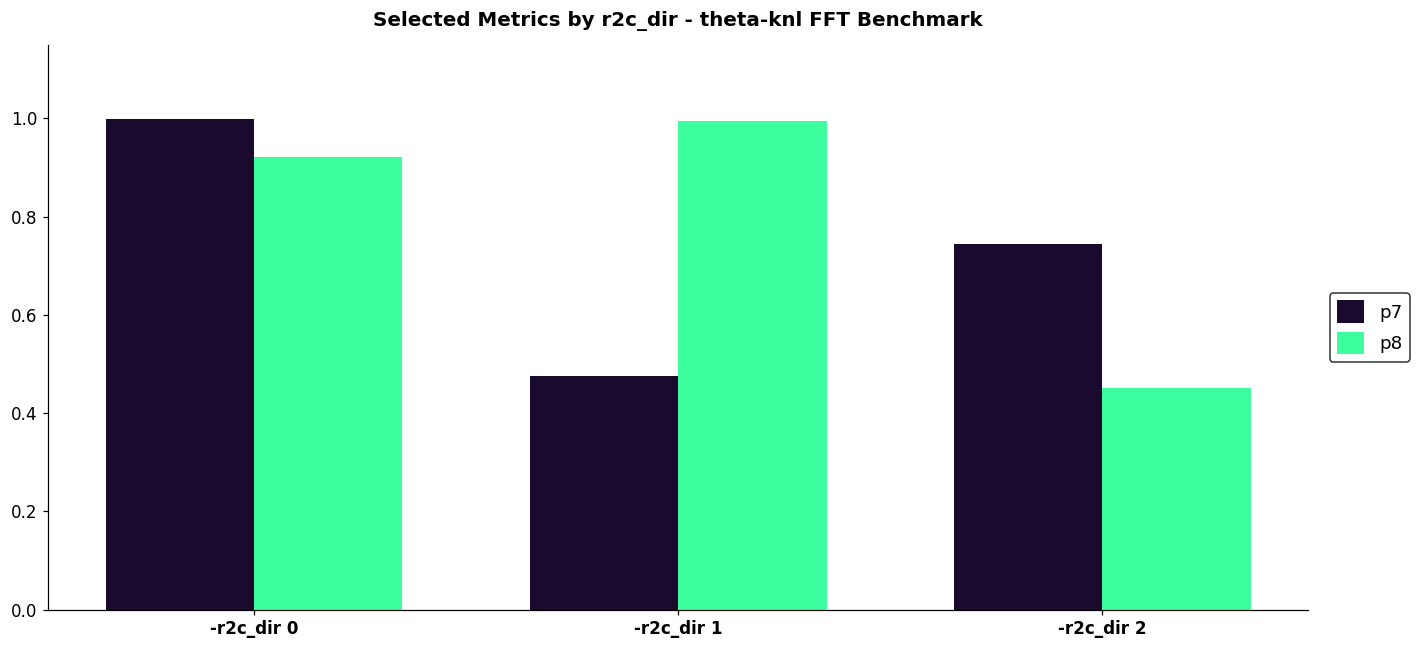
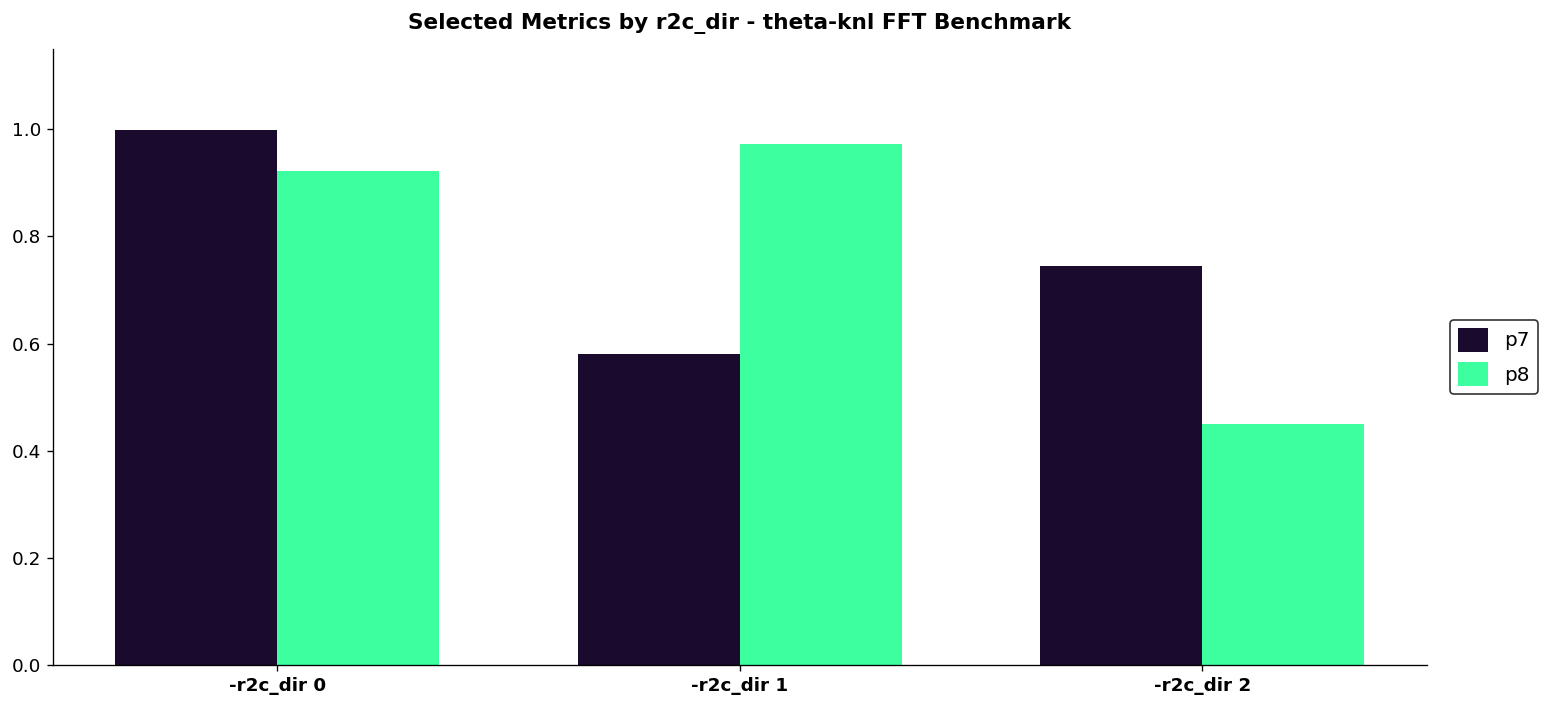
  {
    "p7": {
      "-r2c_dir 0": 1.00,
-     "-r2c_dir 1": 0.47,
+     "-r2c_dir 1": 0.58,
      "-r2c_dir 2": 0.74
    },
    "p8": {
      "-r2c_dir 0": 0.92,
-     "-r2c_dir 1": 0.99,
+     "-r2c_dir 1": 0.97,
      "-r2c_dir 2": 0.45
    }
  }
